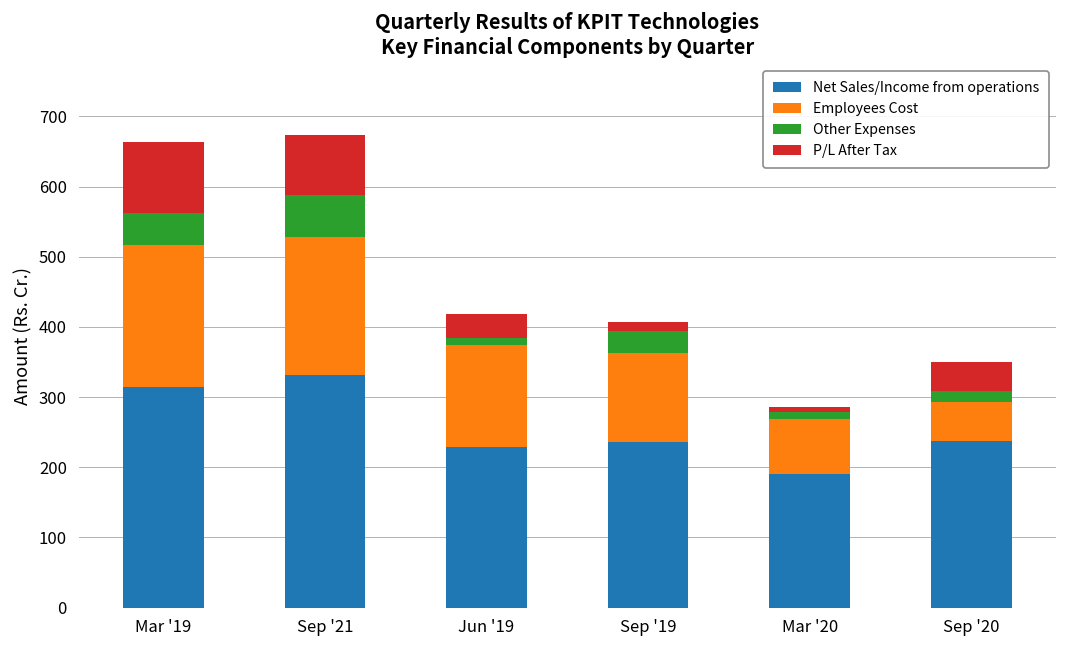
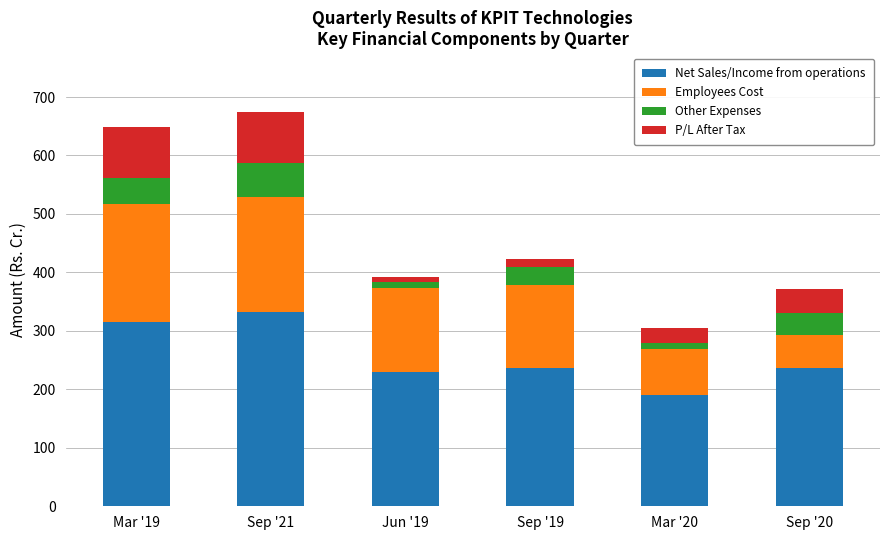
  {
    "Net Sales/Income from operations": {
      "Mar '19": 310,
      "Sep '21": 330,
      "Jun '19": 230,
      "Sep '19": 240,
      "Mar '20": 190,
      "Sep '20": 240
    },
    "Employees Cost": {
      "Mar '19": 200,
      "Sep '21": 200,
      "Jun '19": 140,
-     "Sep '19": 130,
+     "Sep '19": 140,
      "Mar '20": 80,
      "Sep '20": 60
    },
    "Other Expenses": {
      "Mar '19": 50,
      "Sep '21": 60,
      "Jun '19": 10,
      "Sep '19": 30,
      "Mar '20": 10,
-     "Sep '20": 20
+     "Sep '20": 40
    },
    "P/L After Tax": {
-     "Mar '19": 100,
+     "Mar '19": 90,
      "Sep '21": 90,
-     "Jun '19": 30,
+     "Jun '19": 10,
      "Sep '19": 10,
-     "Mar '20": 10,
+     "Mar '20": 30,
      "Sep '20": 40
    }
  }
